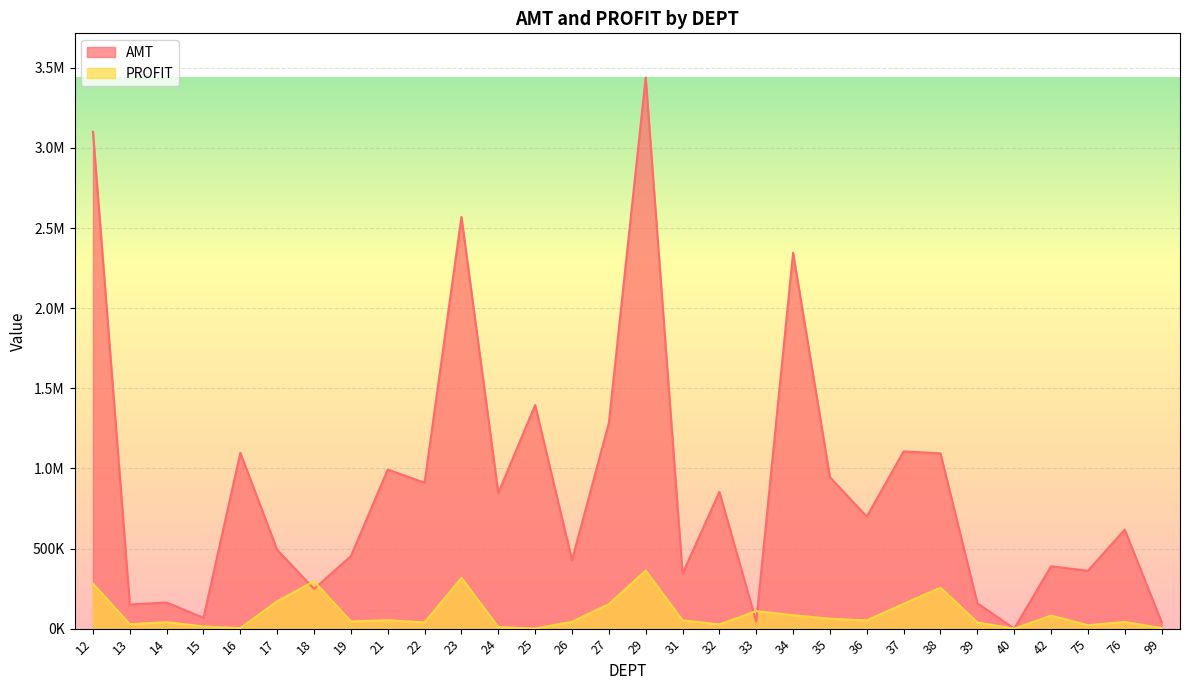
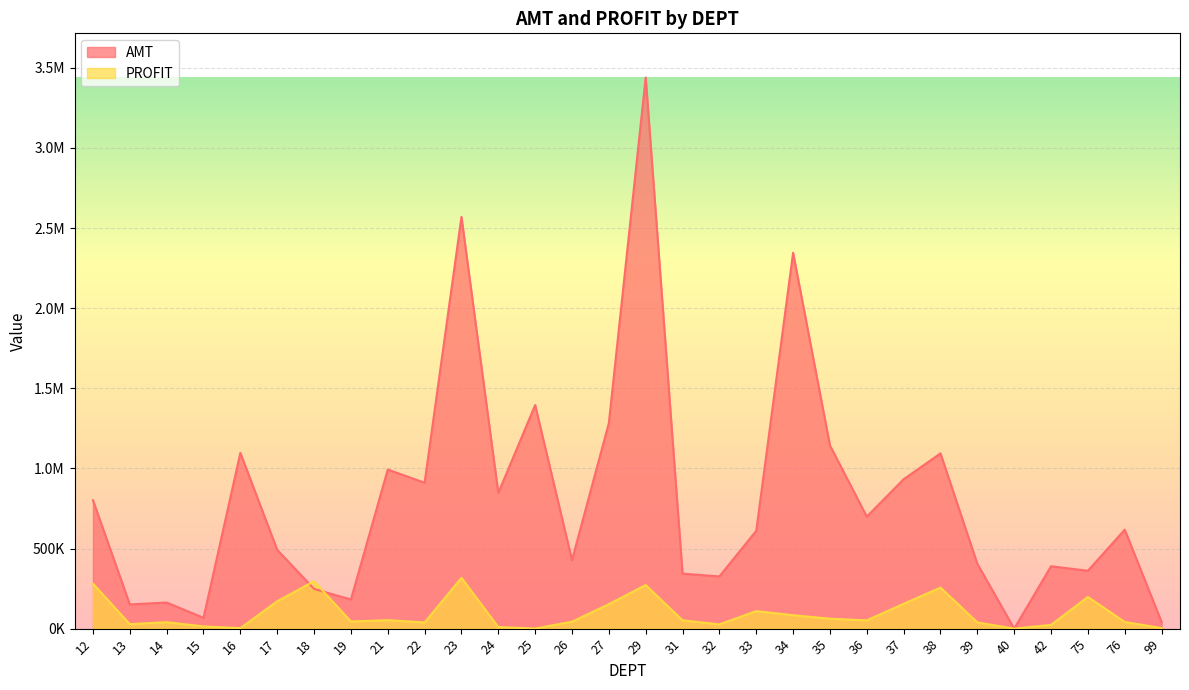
  {
    "AMT": {
-     "12": 3100000,
+     "12": 800000,
      "13": 150000,
      "14": 160000,
      "15": 70000,
      "16": 1100000,
      "17": 490000,
      "18": 250000,
-     "19": 450000,
+     "19": 180000,
      "21": 990000,
      "22": 910000,
      "23": 2570000,
      "24": 850000,
      "25": 1400000,
      "26": 430000,
      "27": 1280000,
      "29": 3440000,
      "31": 340000,
-     "32": 850000,
-     "33": 40000,
+     "32": 330000,
+     "33": 610000,
      "34": 2350000,
-     "35": 940000,
+     "35": 1140000,
      "36": 700000,
-     "37": 1110000,
+     "37": 930000,
      "38": 1090000,
-     "39": 160000,
+     "39": 400000,
      "42": 390000,
      "75": 360000,
      "76": 620000,
      "99": 40000
    },
    "PROFIT": {
      "12": 280000,
      "13": 30000,
      "14": 40000,
      "15": 10000,
      "16": 0,
      "17": 170000,
      "18": 300000,
      "19": 40000,
      "21": 50000,
      "22": 40000,
      "23": 320000,
      "24": 10000,
      "25": 0,
      "26": 40000,
      "27": 150000,
-     "29": 360000,
+     "29": 270000,
      "31": 50000,
      "32": 30000,
      "33": 110000,
      "34": 80000,
      "35": 60000,
      "36": 50000,
      "37": 150000,
      "38": 260000,
      "39": 40000,
-     "42": 80000,
-     "75": 20000,
+     "42": 20000,
+     "75": 200000,
      "76": 40000,
      "99": 0
    }
  }
